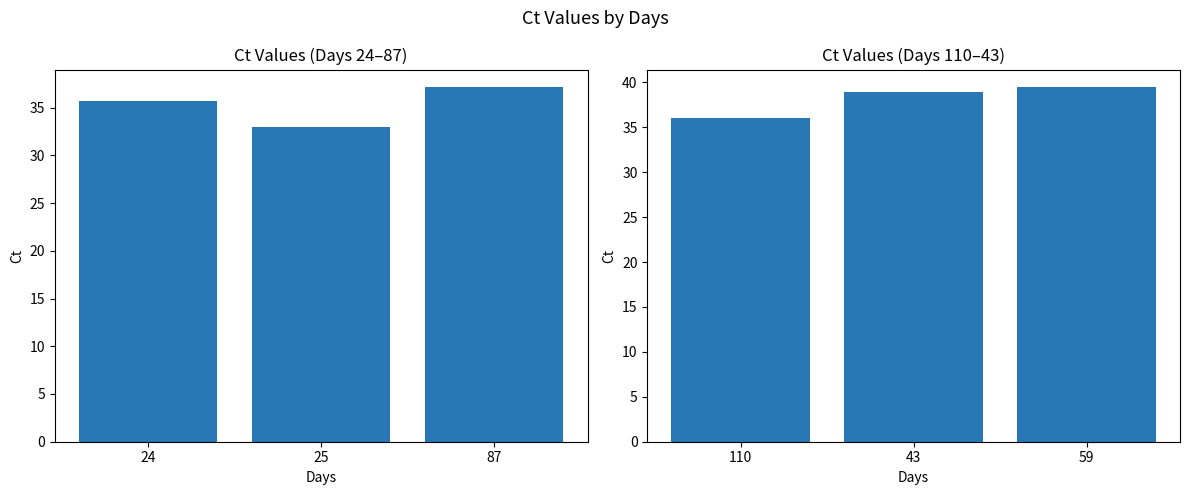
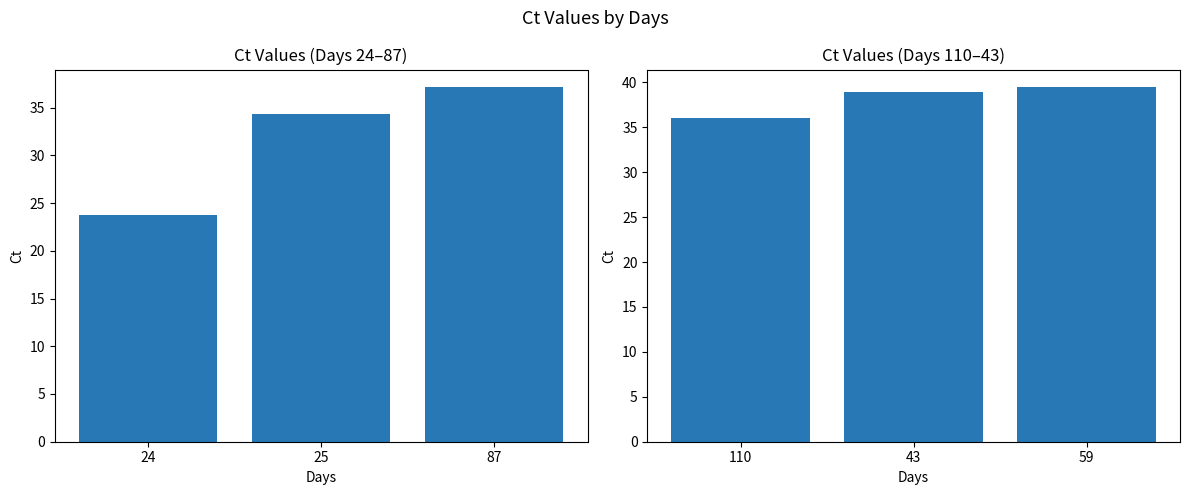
  {
    "Ct Values (Days 24–87)": {
-     "24": 36,
-     "25": 33,
+     "24": 24,
+     "25": 34,
      "87": 37
    },
    "Ct Values (Days 110–43)": {
      "110": 36,
      "59": 39
    }
  }
